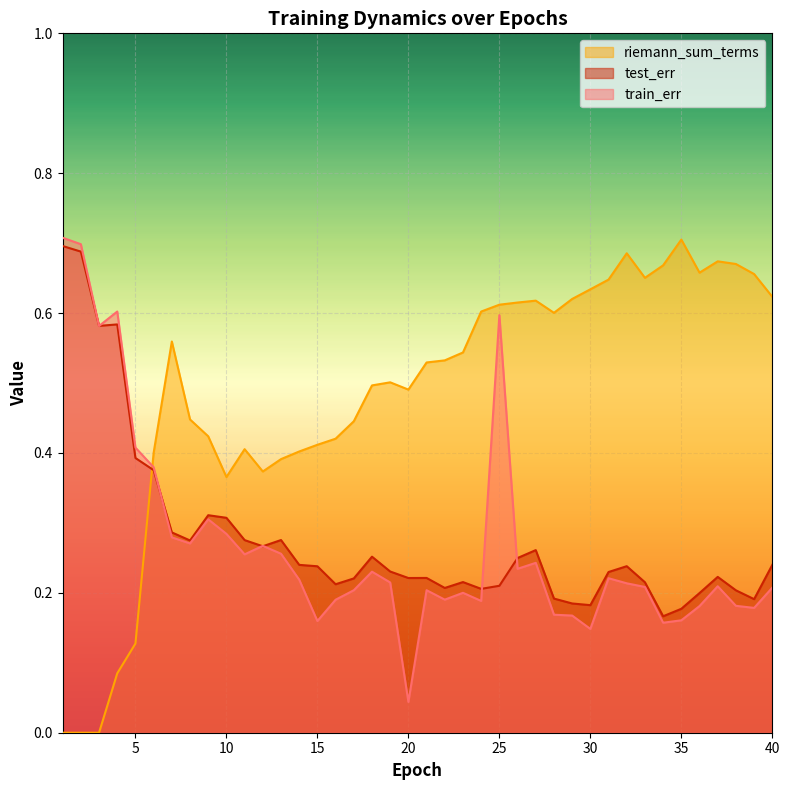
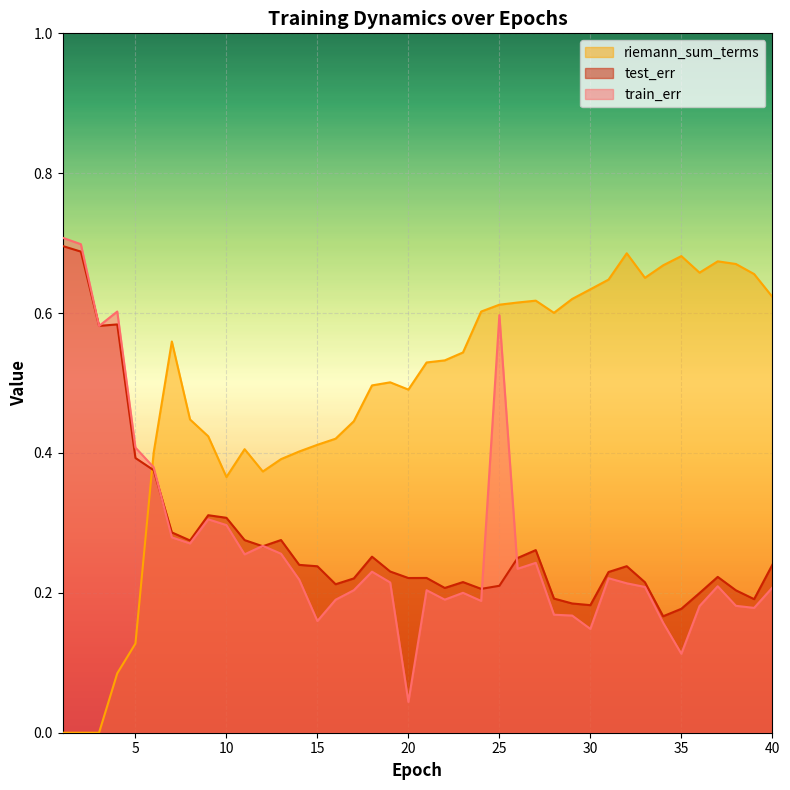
  {
    "riemann_sum_terms": {
      "5": 0.13,
      "10": 0.37,
      "15": 0.41,
      "20": 0.49,
      "25": 0.61,
      "30": 0.63,
-     "35": 0.71,
+     "35": 0.68,
      "40": 0.62
    },
    "test_err": {
      "5": 0.39,
      "10": 0.31,
      "15": 0.24,
      "20": 0.22,
      "25": 0.21,
      "30": 0.18,
      "35": 0.18,
      "40": 0.24
    },
    "train_err": {
      "5": 0.41,
-     "10": 0.28,
+     "10": 0.30,
      "15": 0.16,
      "20": 0.04,
      "25": 0.60,
      "30": 0.15,
-     "35": 0.16,
+     "35": 0.11,
      "40": 0.21
    }
  }
